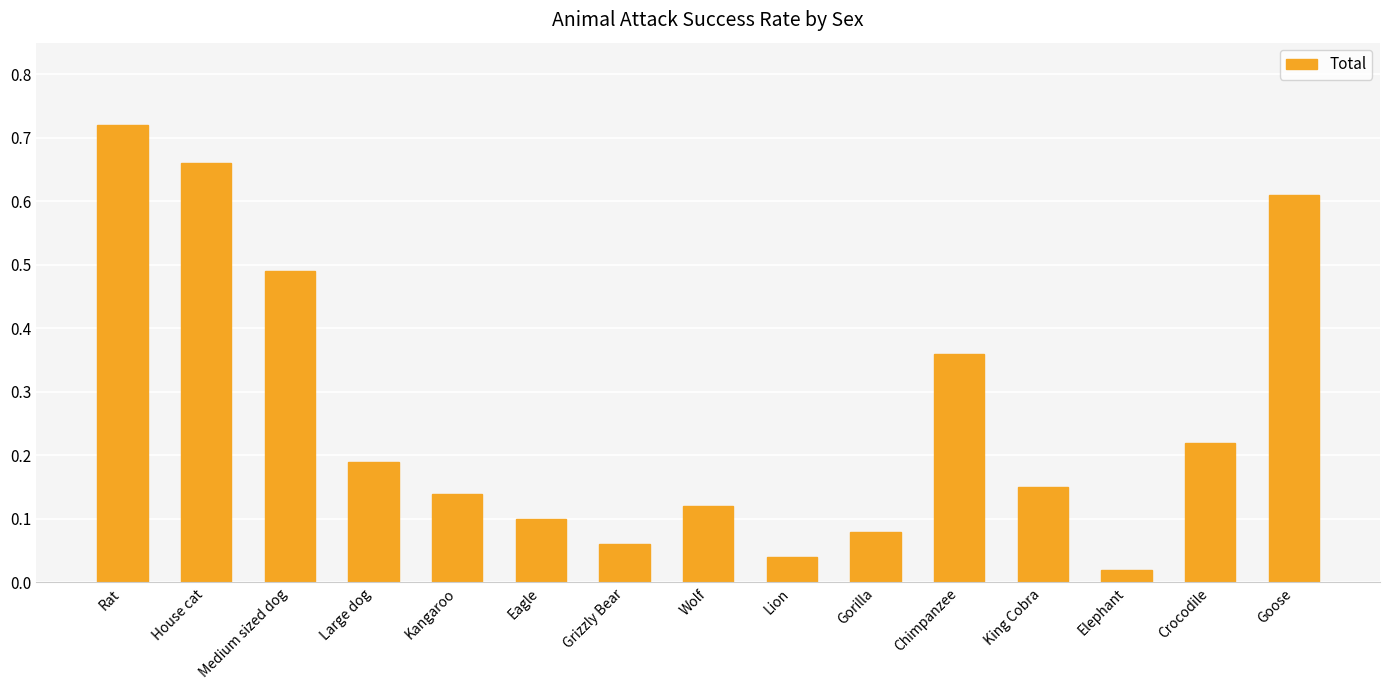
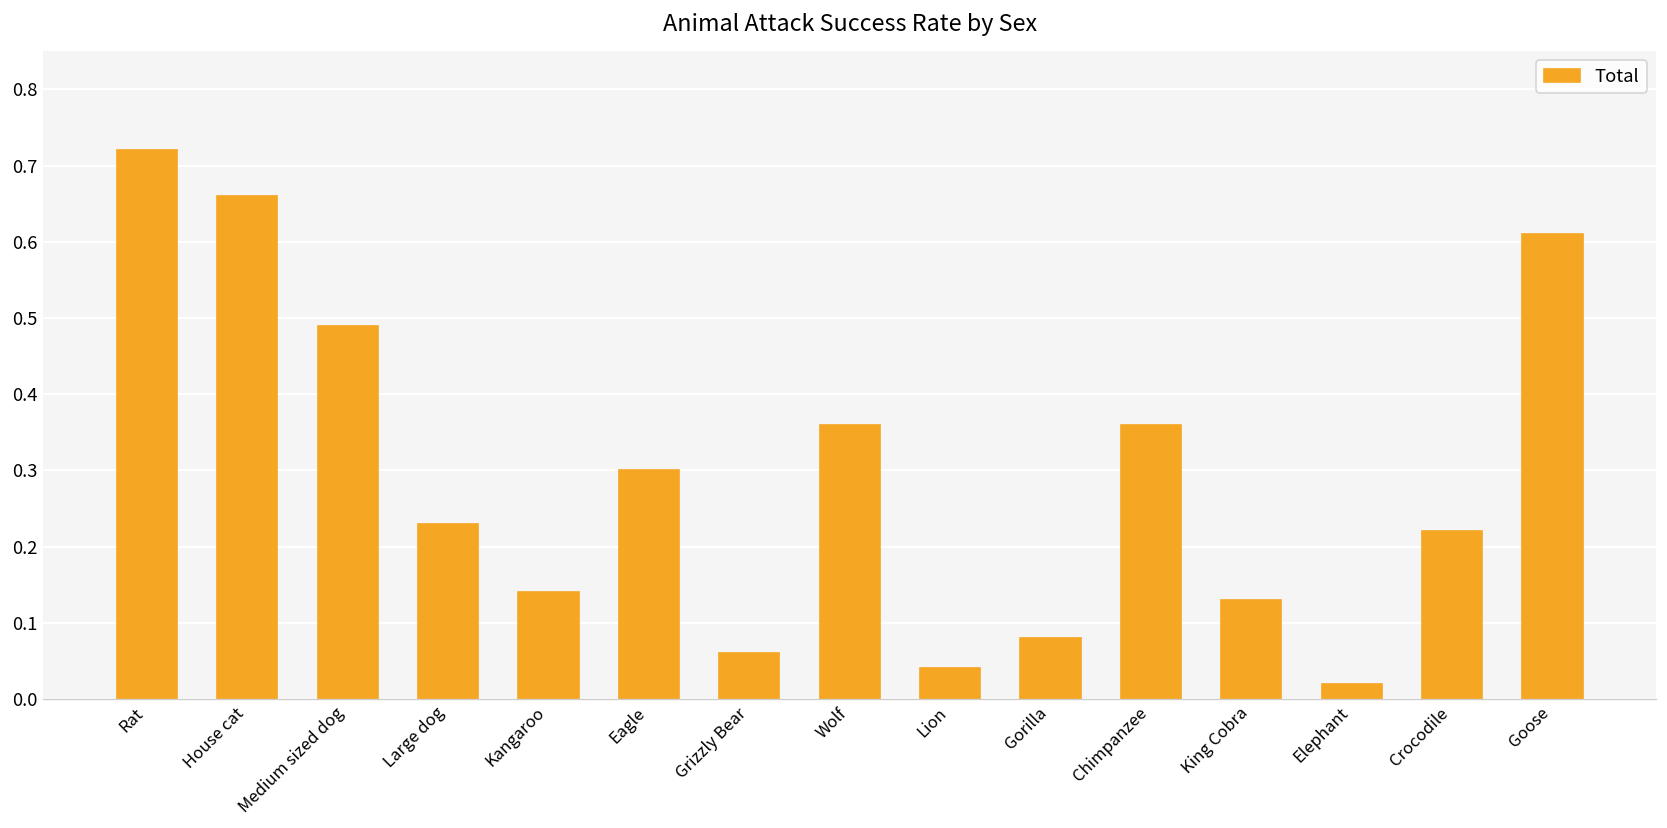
  {
    "Rat": 0.72,
    "House cat": 0.66,
    "Medium sized dog": 0.49,
-   "Large dog": 0.19,
+   "Large dog": 0.23,
    "Kangaroo": 0.14,
-   "Eagle": 0.1,
+   "Eagle": 0.3,
    "Grizzly Bear": 0.06,
-   "Wolf": 0.12,
+   "Wolf": 0.36,
    "Lion": 0.04,
    "Gorilla": 0.08,
    "Chimpanzee": 0.36,
-   "King Cobra": 0.15,
+   "King Cobra": 0.13,
    "Elephant": 0.02,
    "Crocodile": 0.22,
    "Goose": 0.61
  }
